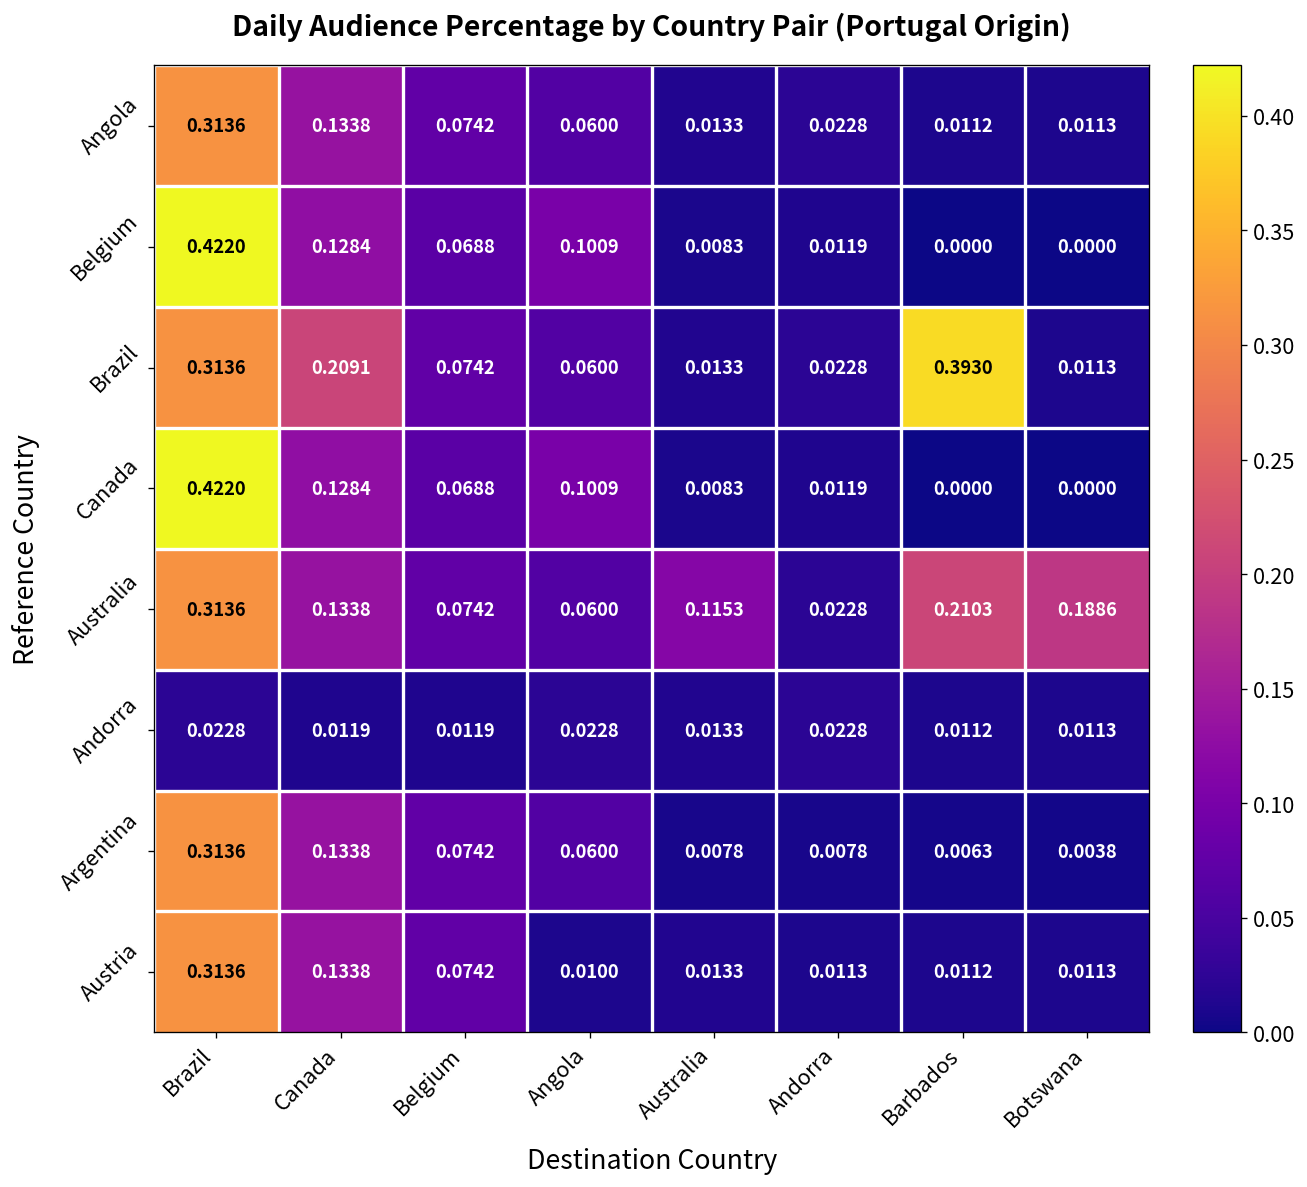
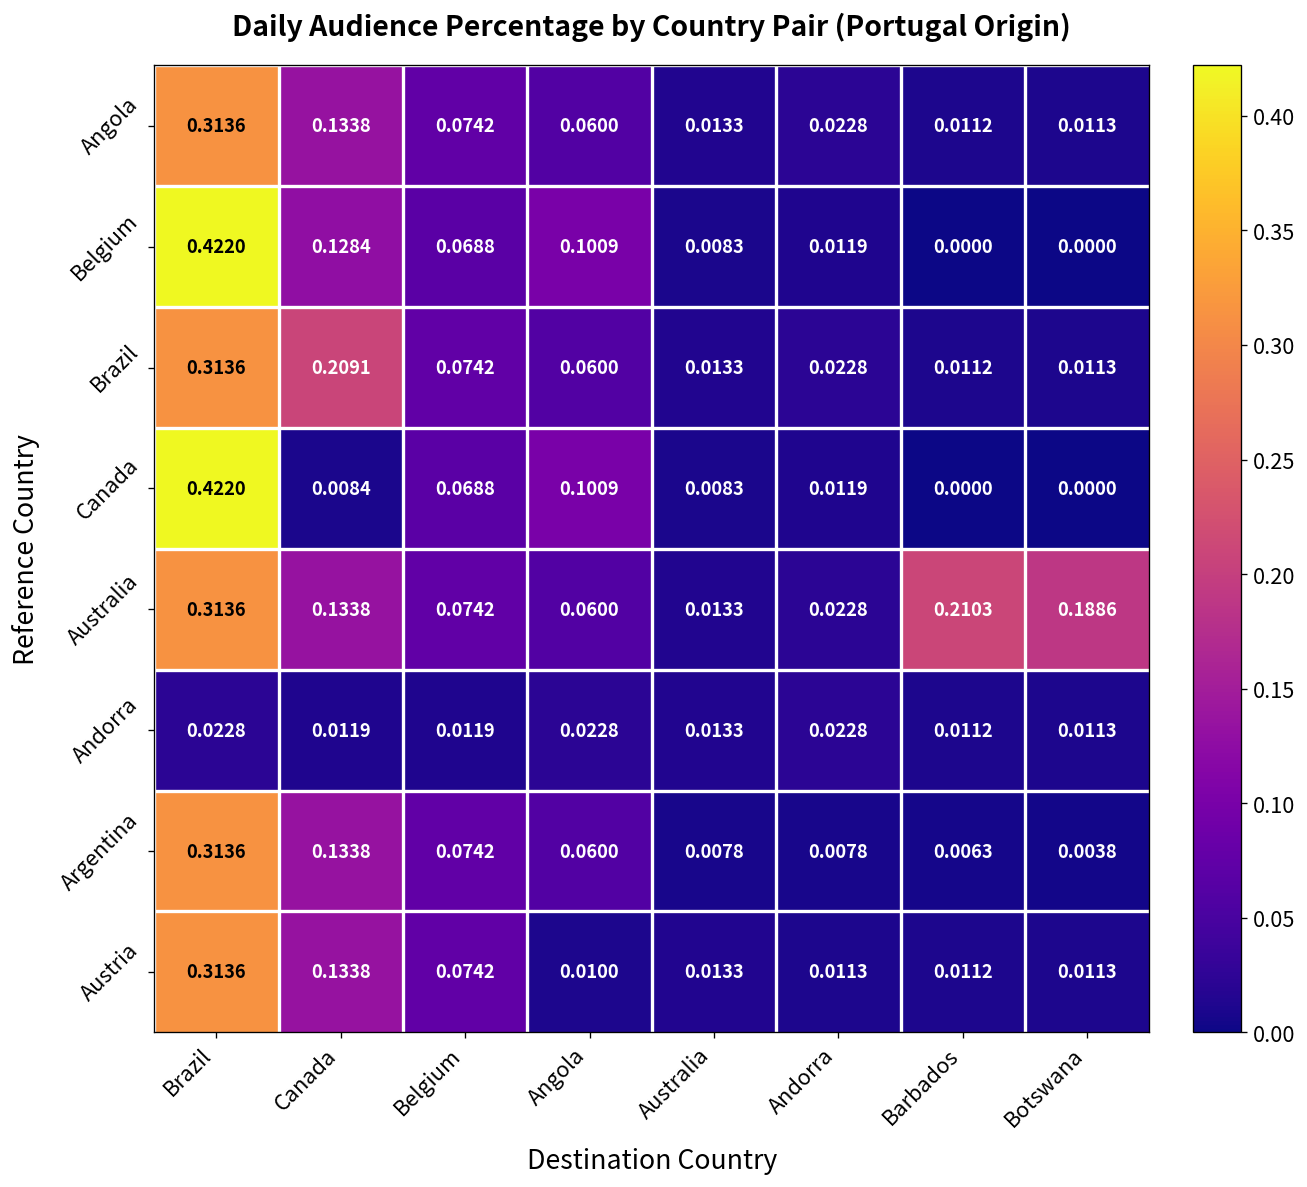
  {
    "Angola": {
      "Brazil": 0.3136,
      "Canada": 0.1338,
      "Belgium": 0.0742,
      "Angola": 0.0600,
      "Australia": 0.0133,
      "Andorra": 0.0228,
      "Barbados": 0.0112,
      "Botswana": 0.0113
    },
    "Belgium": {
      "Brazil": 0.4220,
      "Canada": 0.1284,
      "Belgium": 0.0688,
      "Angola": 0.1009,
      "Australia": 0.0083,
      "Andorra": 0.0119,
      "Barbados": 0.0000,
      "Botswana": 0.0000
    },
    "Brazil": {
      "Brazil": 0.3136,
      "Canada": 0.2091,
      "Belgium": 0.0742,
      "Angola": 0.0600,
      "Australia": 0.0133,
      "Andorra": 0.0228,
-     "Barbados": 0.3930,
+     "Barbados": 0.0112,
      "Botswana": 0.0113
    },
    "Canada": {
      "Brazil": 0.4220,
-     "Canada": 0.1284,
+     "Canada": 0.0084,
      "Belgium": 0.0688,
      "Angola": 0.1009,
      "Australia": 0.0083,
      "Andorra": 0.0119,
      "Barbados": 0.0000,
      "Botswana": 0.0000
    },
    "Australia": {
      "Brazil": 0.3136,
      "Canada": 0.1338,
      "Belgium": 0.0742,
      "Angola": 0.0600,
-     "Australia": 0.1153,
+     "Australia": 0.0133,
      "Andorra": 0.0228,
      "Barbados": 0.2103,
      "Botswana": 0.1886
    },
    "Andorra": {
      "Brazil": 0.0228,
      "Canada": 0.0119,
      "Belgium": 0.0119,
      "Angola": 0.0228,
      "Australia": 0.0133,
      "Andorra": 0.0228,
      "Barbados": 0.0112,
      "Botswana": 0.0113
    },
    "Argentina": {
      "Brazil": 0.3136,
      "Canada": 0.1338,
      "Belgium": 0.0742,
      "Angola": 0.0600,
      "Australia": 0.0078,
      "Andorra": 0.0078,
      "Barbados": 0.0063,
      "Botswana": 0.0038
    },
    "Austria": {
      "Brazil": 0.3136,
      "Canada": 0.1338,
      "Belgium": 0.0742,
      "Angola": 0.0100,
      "Australia": 0.0133,
      "Andorra": 0.0113,
      "Barbados": 0.0112,
      "Botswana": 0.0113
    }
  }
